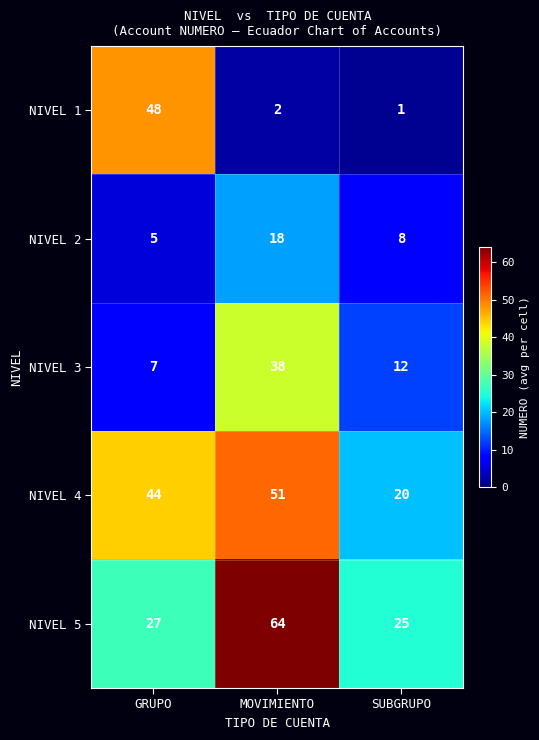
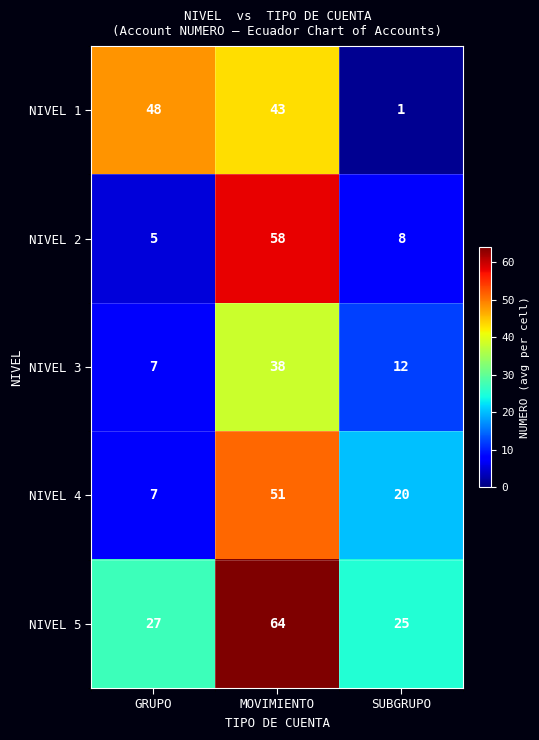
  {
    "NIVEL 1": {
      "GRUPO": 48,
-     "MOVIMIENTO": 2,
+     "MOVIMIENTO": 43,
      "SUBGRUPO": 1
    },
    "NIVEL 2": {
      "GRUPO": 5,
-     "MOVIMIENTO": 18,
+     "MOVIMIENTO": 58,
      "SUBGRUPO": 8
    },
    "NIVEL 3": {
      "GRUPO": 7,
      "MOVIMIENTO": 38,
      "SUBGRUPO": 12
    },
    "NIVEL 4": {
-     "GRUPO": 44,
+     "GRUPO": 7,
      "MOVIMIENTO": 51,
      "SUBGRUPO": 20
    },
    "NIVEL 5": {
      "GRUPO": 27,
      "MOVIMIENTO": 64,
      "SUBGRUPO": 25
    }
  }
